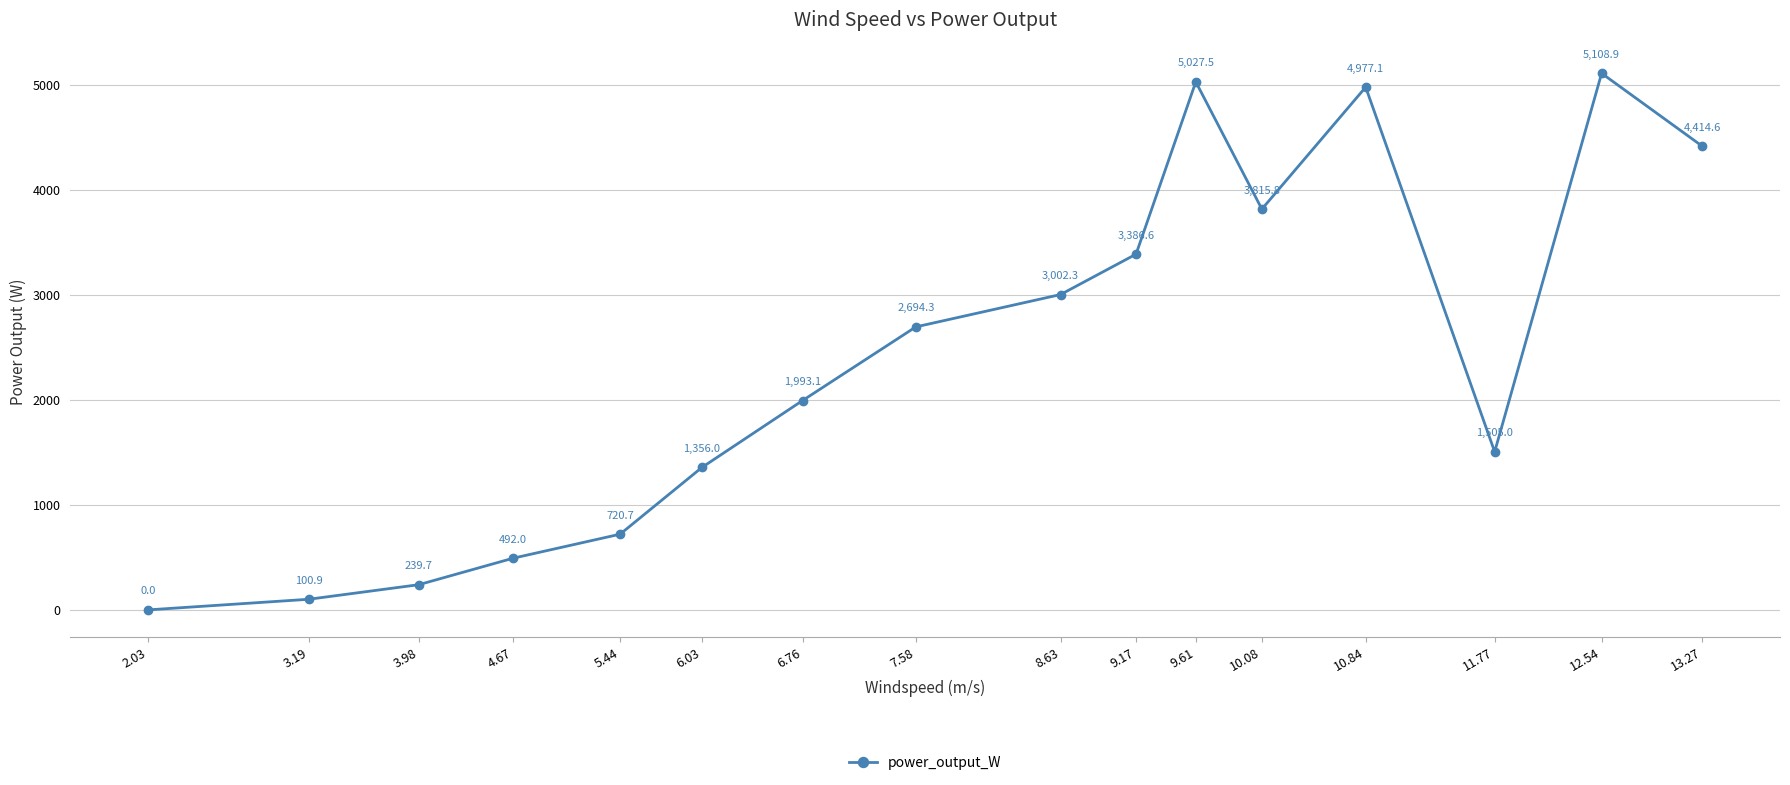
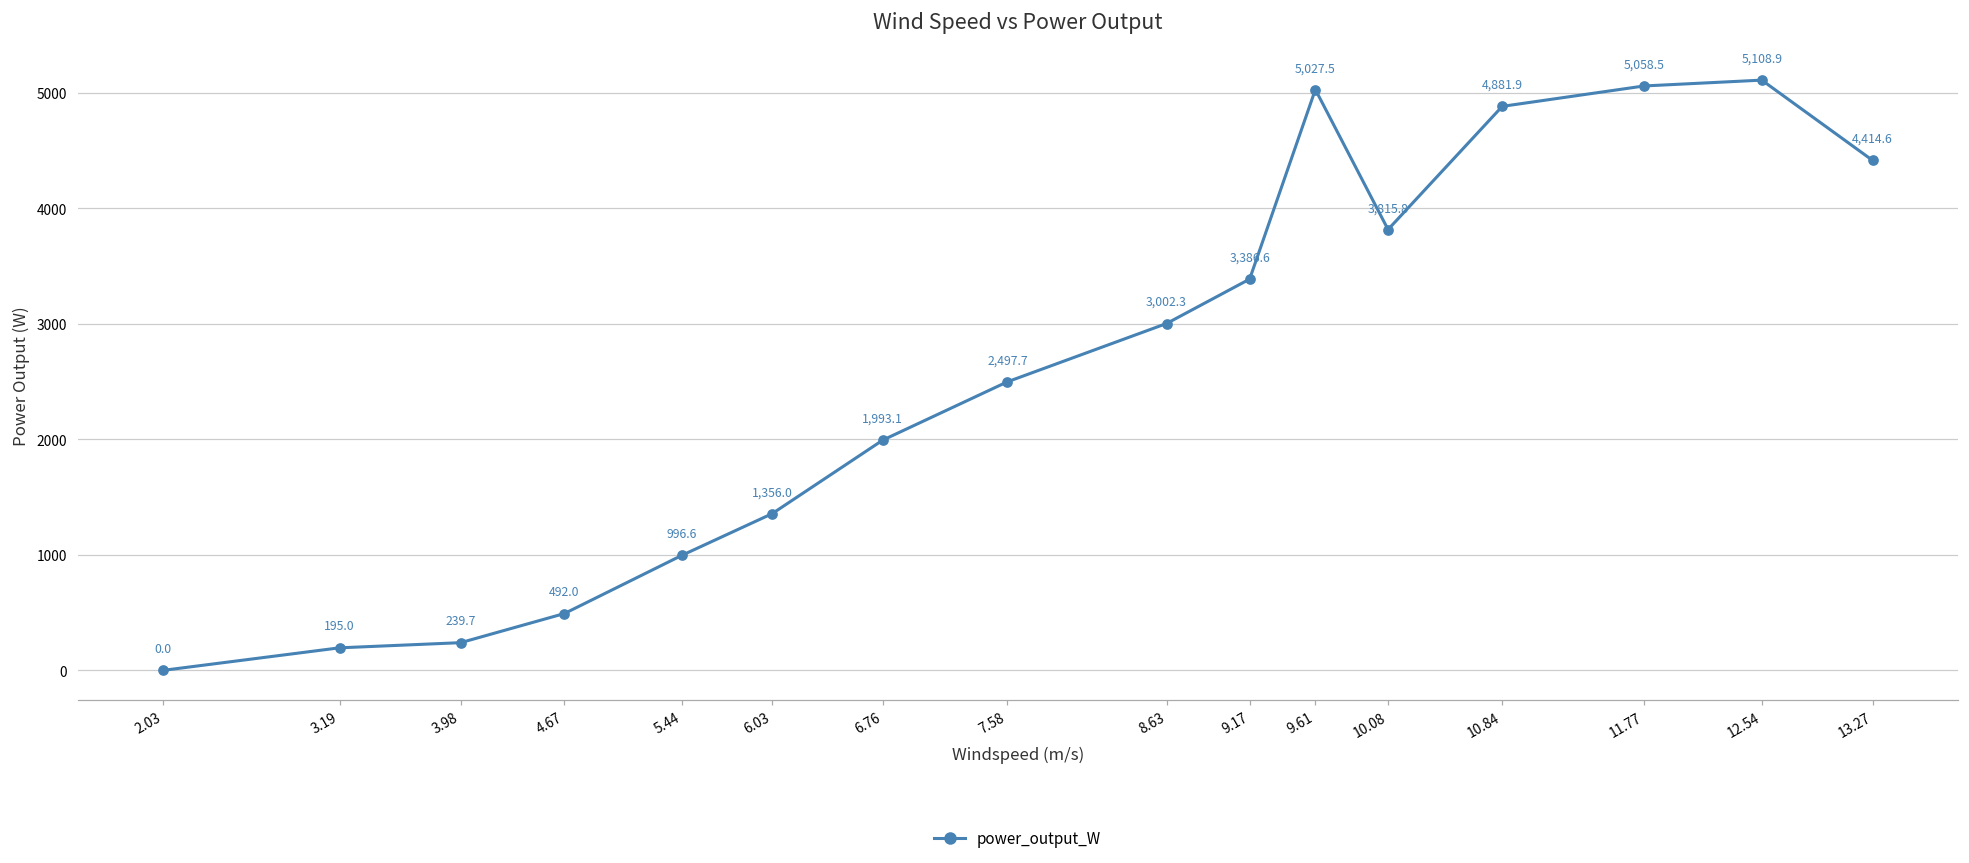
  {
    "2.03": "0.0",
-   "3.19": "100.9",
+   "3.19": "195.0",
    "3.98": "239.7",
    "4.67": "492.0",
-   "5.44": "720.7",
+   "5.44": "996.6",
    "6.03": "1,356.0",
    "6.76": "1,993.1",
-   "7.58": "2,694.3",
+   "7.58": "2,497.7",
    "8.63": "3,002.3",
    "9.17": "3,386.6",
    "9.61": "5,027.5",
    "10.08": "3,815.8",
-   "10.84": "4,977.1",
-   "11.77": "1,505.0",
+   "10.84": "4,881.9",
+   "11.77": "5,058.5",
    "12.54": "5,108.9",
    "13.27": "4,414.6"
  }
